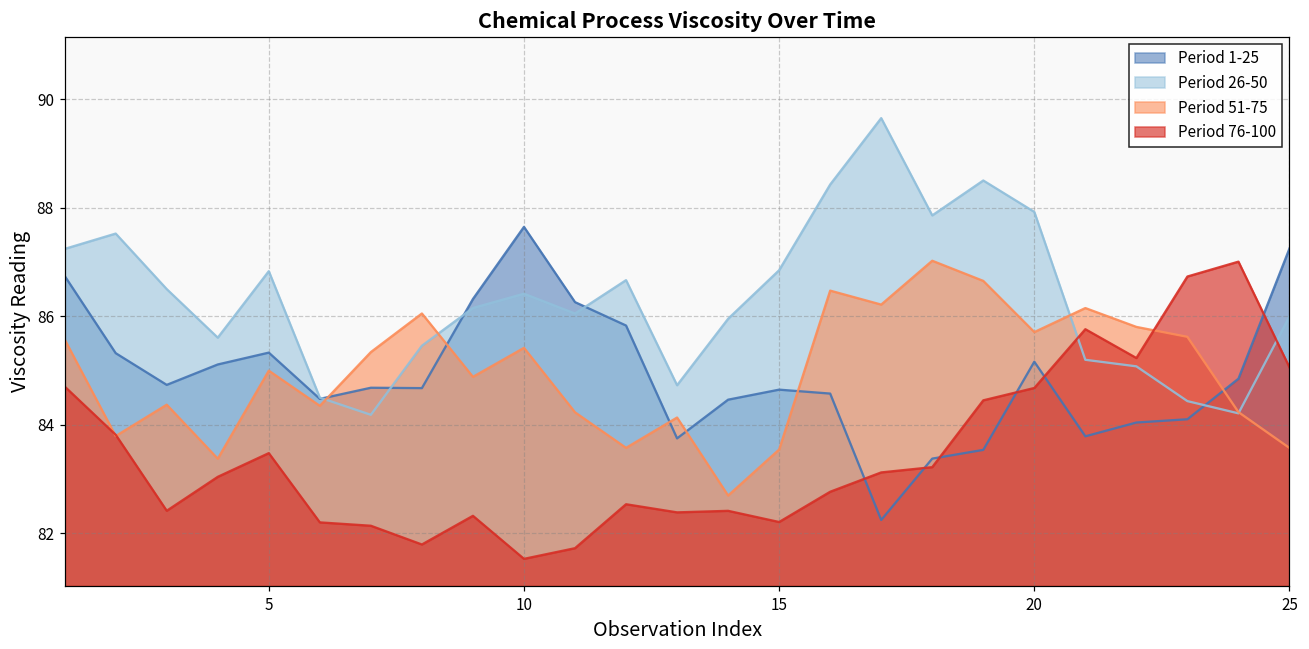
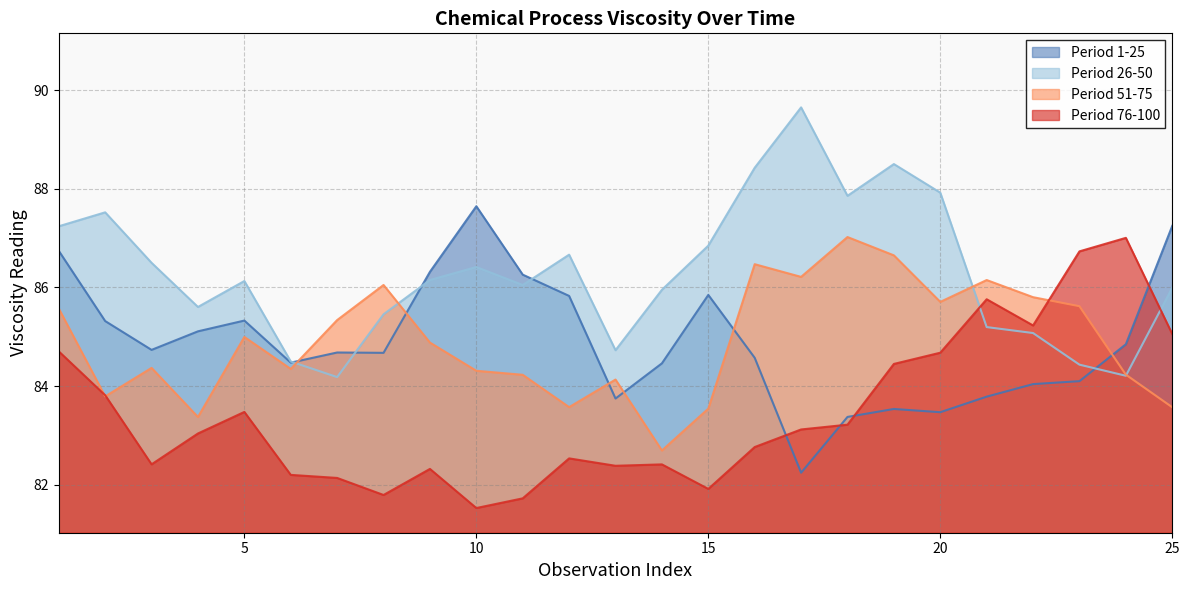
  {
    "Period 1-25": {
      "5": 85.3,
      "10": 87.6,
-     "15": 84.6,
-     "20": 85.2,
+     "15": 85.8,
+     "20": 83.5,
      "25": 87.2
    },
    "Period 26-50": {
-     "5": 86.8,
+     "5": 86.1,
      "10": 86.4,
      "15": 86.8,
      "20": 87.9,
      "25": 86.0
    },
    "Period 51-75": {
      "5": 85.0,
-     "10": 85.4,
+     "10": 84.3,
      "15": 83.5,
      "20": 85.7,
      "25": 83.6
    },
    "Period 76-100": {
      "5": 83.5,
      "10": 81.5,
-     "15": 82.2,
+     "15": 81.9,
      "20": 84.7,
      "25": 85.1
    }
  }
